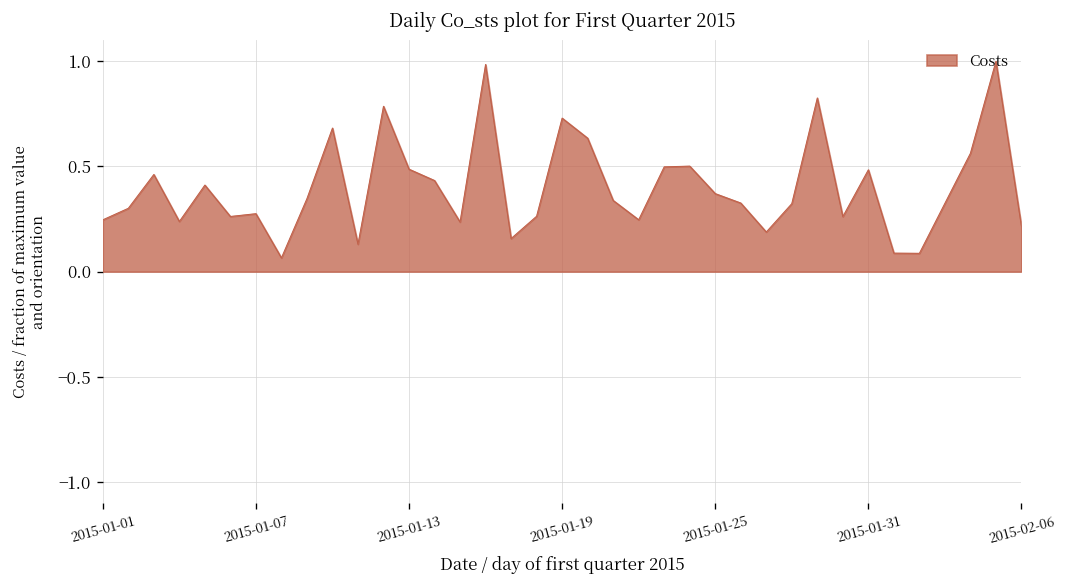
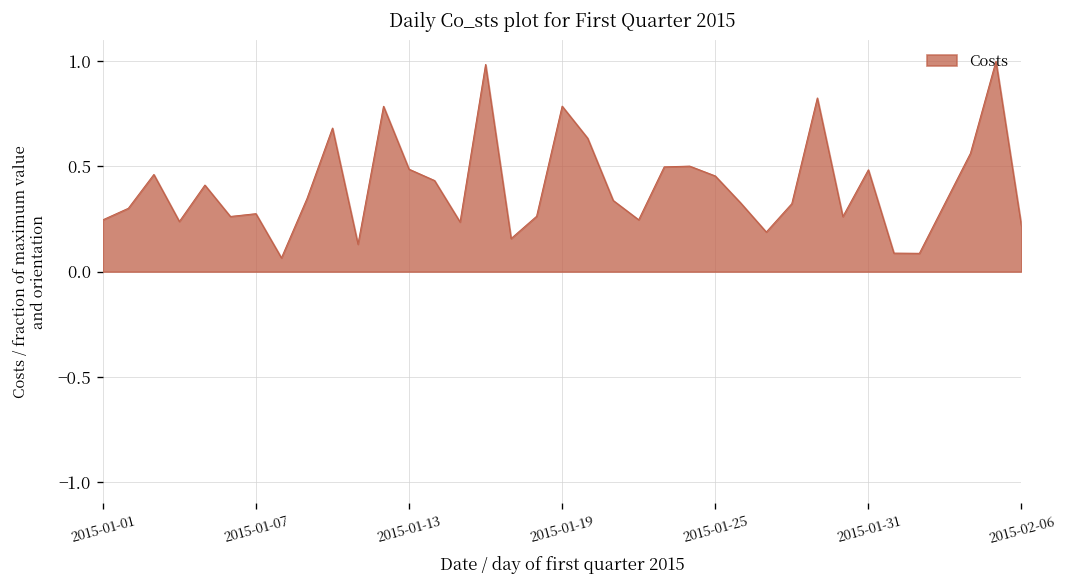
  {
    "2015-01-01": 0.25,
    "2015-01-07": 0.28,
    "2015-01-13": 0.49,
-   "2015-01-19": 0.73,
-   "2015-01-25": 0.37,
+   "2015-01-19": 0.79,
+   "2015-01-25": 0.45,
    "2015-01-31": 0.48,
    "2015-02-06": 0.22
  }
